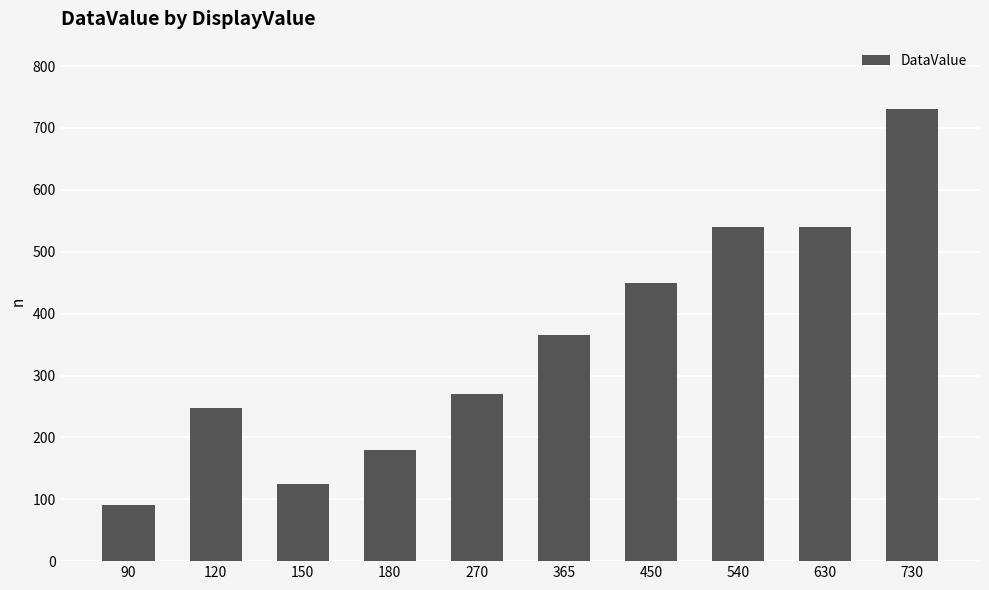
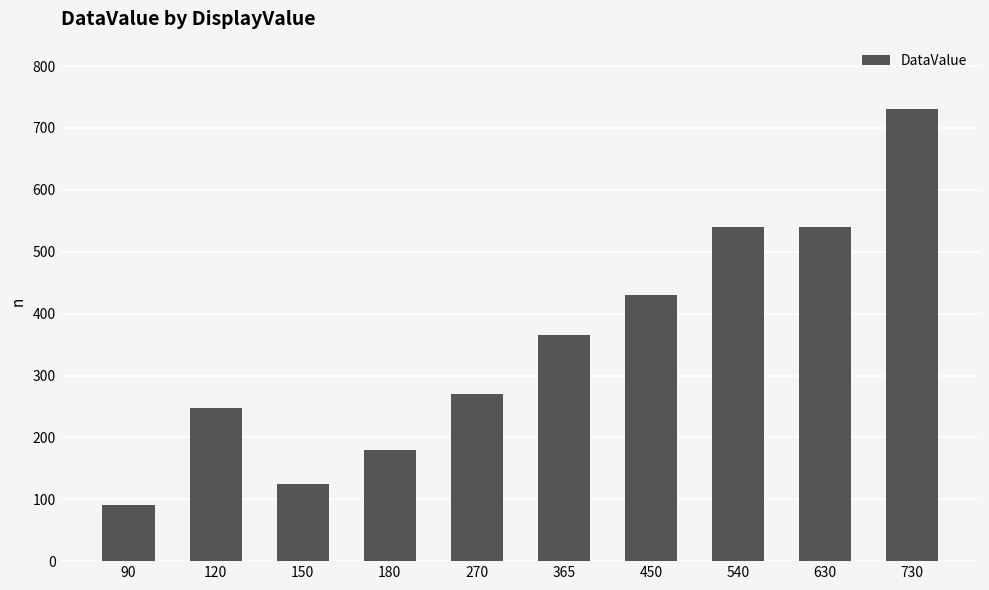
  {
    "90": 90,
    "120": 250,
    "150": 120,
    "180": 180,
    "270": 270,
    "365": 370,
-   "450": 450,
+   "450": 430,
    "540": 540,
    "630": 540,
    "730": 730
  }
